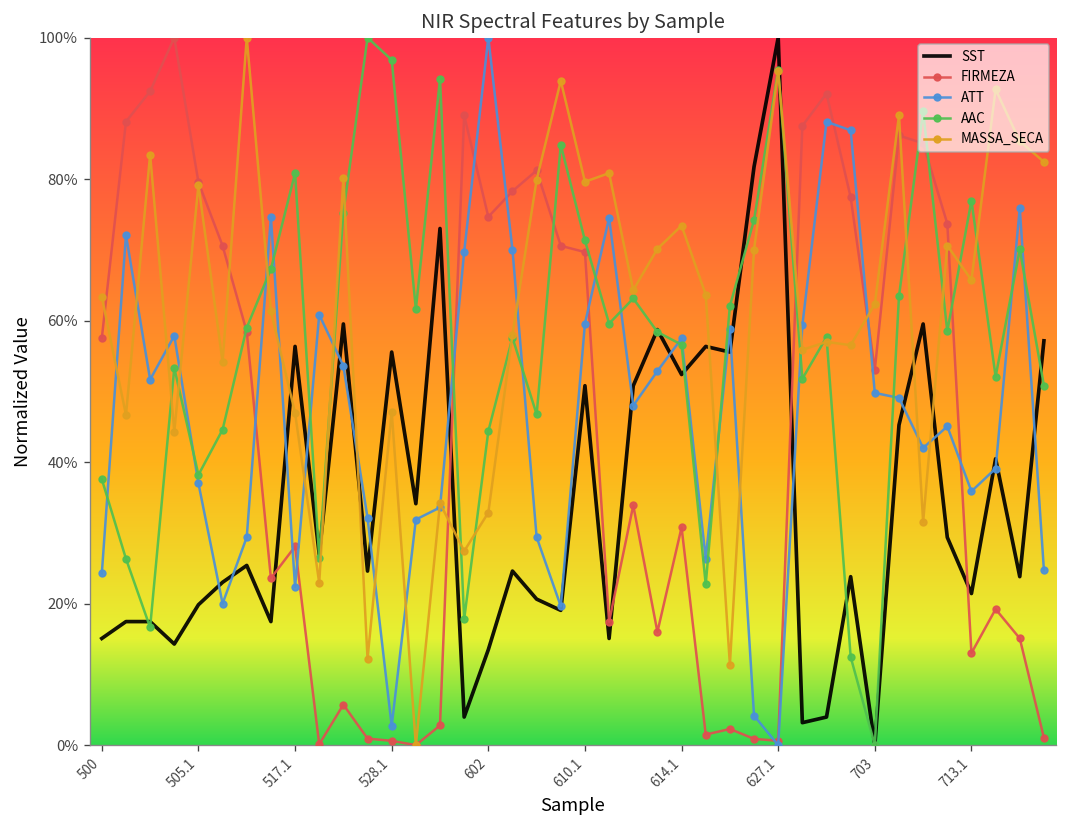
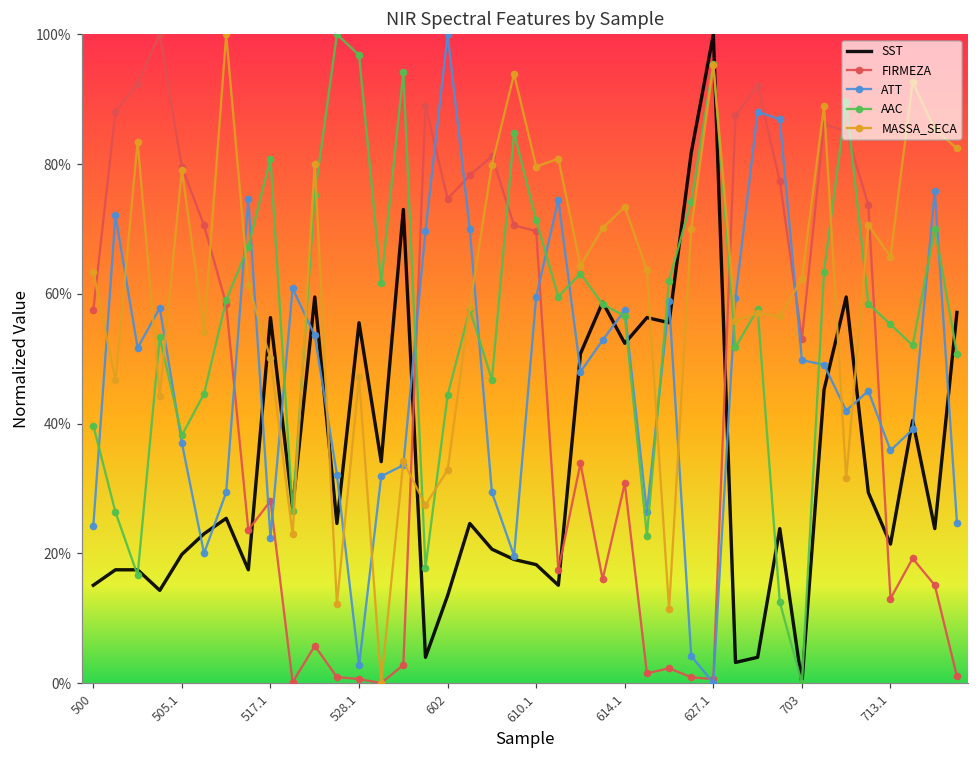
  {
    "SST": {
      "500": "15%",
      "505.1": "20%",
      "517.1": "56%",
      "528.1": "56%",
      "602": "13%",
-     "610.1": "51%",
+     "610.1": "18%",
      "614.1": "52%",
      "627.1": "100%",
      "713.1": "21%"
    },
    "FIRMEZA": {
      "500": "58%",
      "517.1": "28%",
      "528.1": "1%",
      "602": "75%",
      "610.1": "70%",
      "614.1": "31%",
      "627.1": "1%",
      "703": "53%",
      "713.1": "13%"
    },
    "ATT": {
      "500": "24%",
      "505.1": "37%",
      "517.1": "22%",
      "528.1": "3%",
      "602": "100%",
      "610.1": "60%",
      "614.1": "57%",
      "627.1": "0%",
      "703": "50%",
      "713.1": "36%"
    },
    "AAC": {
-     "500": "38%",
+     "500": "40%",
      "505.1": "38%",
      "517.1": "81%",
      "528.1": "97%",
      "602": "44%",
      "610.1": "71%",
      "614.1": "57%",
-     "713.1": "77%"
+     "713.1": "55%"
    },
    "MASSA_SECA": {
      "500": "63%",
-     "517.1": "47%",
+     "517.1": "50%",
      "528.1": "47%",
      "602": "33%",
      "610.1": "80%",
      "614.1": "73%",
      "703": "62%",
      "713.1": "66%"
    }
  }
